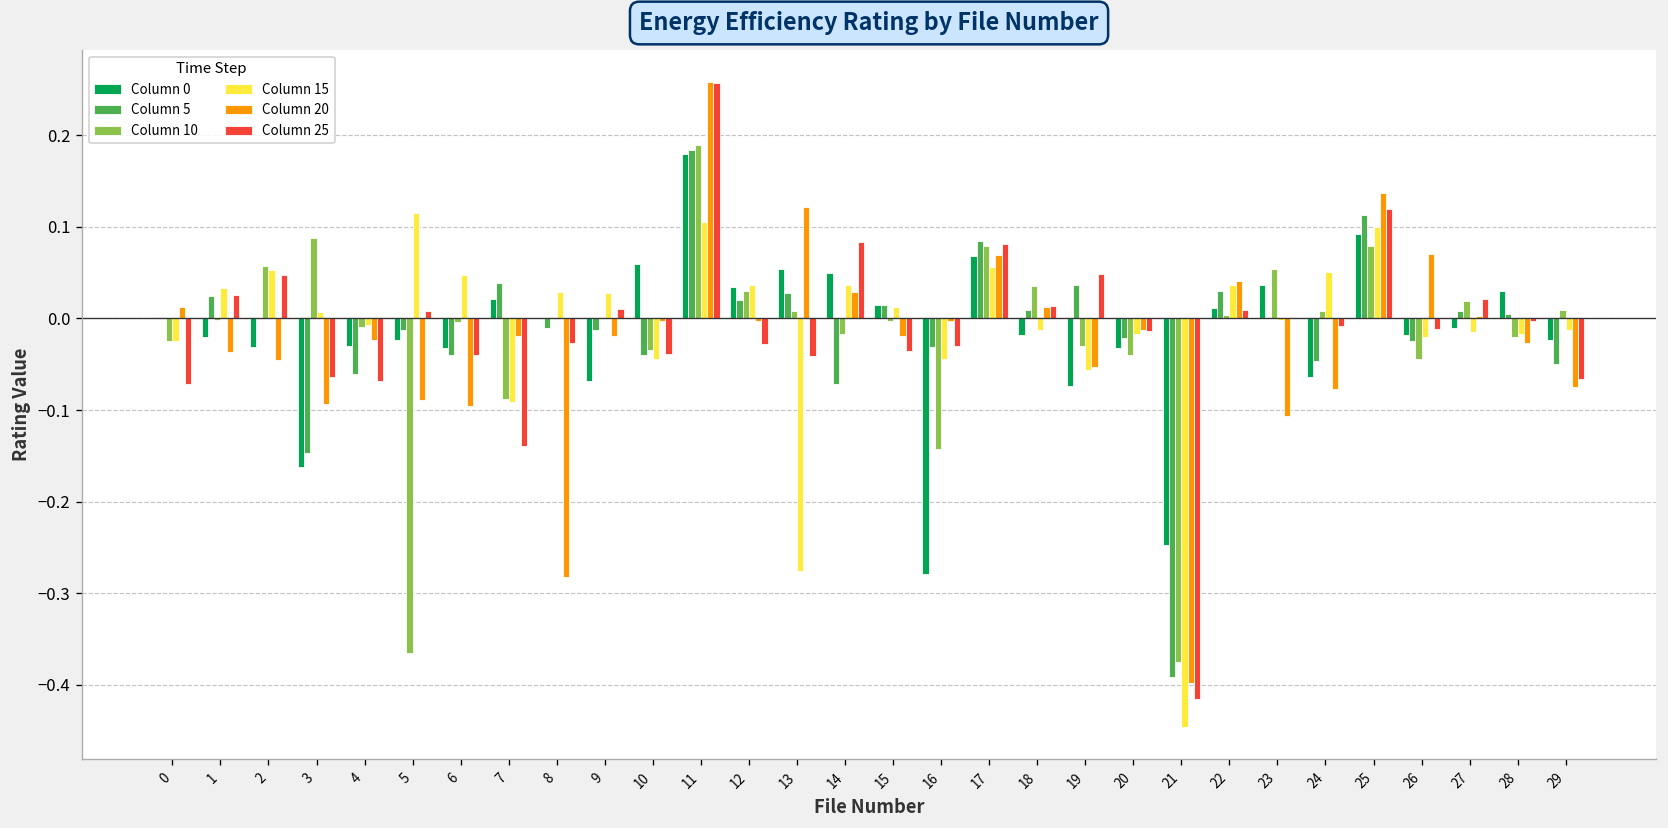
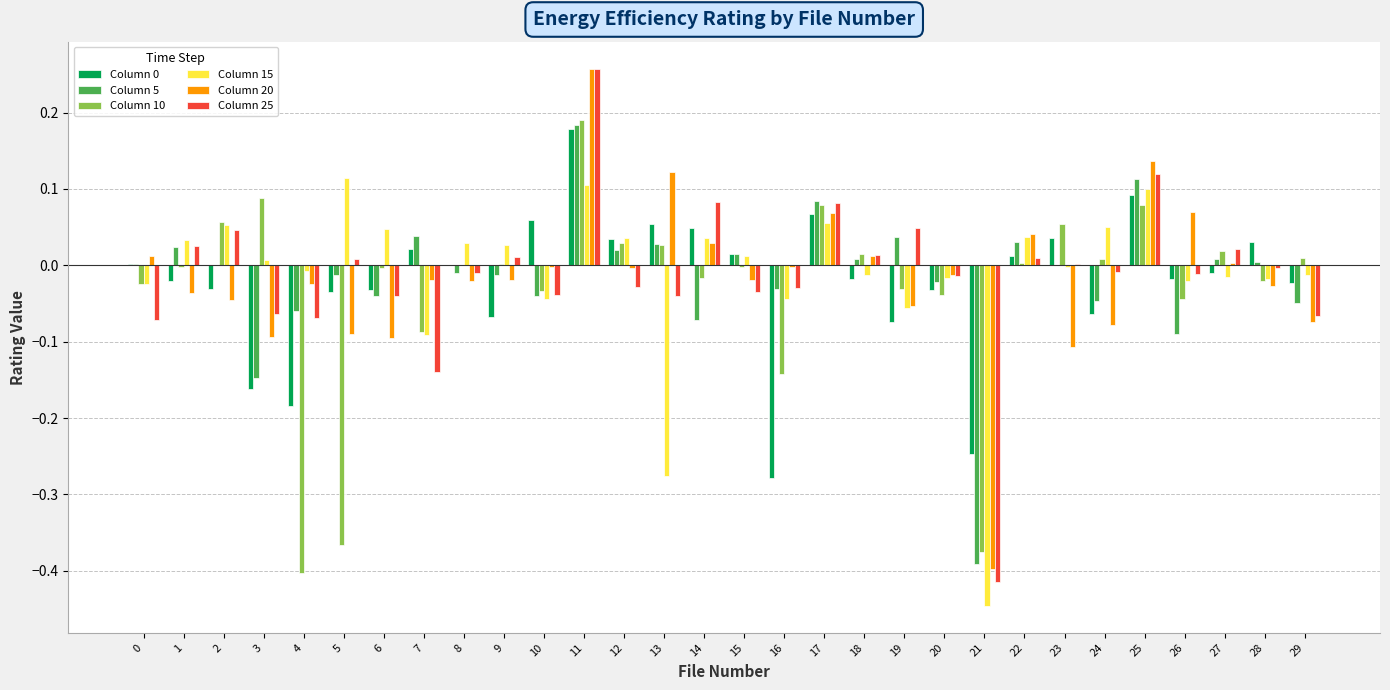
  {
    "Column 0": {
      "1": -0.02,
      "2": -0.03,
      "3": -0.16,
-     "4": -0.03,
-     "5": -0.02,
+     "4": -0.18,
+     "5": -0.03,
      "6": -0.03,
      "7": 0.02,
      "9": -0.07,
      "10": 0.06,
      "11": 0.18,
      "12": 0.03,
      "13": 0.05,
      "14": 0.05,
      "15": 0.01,
      "16": -0.28,
      "17": 0.07,
      "18": -0.02,
      "19": -0.07,
      "20": -0.03,
      "21": -0.25,
      "22": 0.01,
      "23": 0.04,
      "24": -0.06,
      "25": 0.09,
      "26": -0.02,
      "27": -0.01,
      "28": 0.03,
      "29": -0.02
    },
    "Column 5": {
      "1": 0.02,
      "3": -0.15,
      "4": -0.06,
      "5": -0.01,
      "6": -0.04,
      "7": 0.04,
      "8": -0.01,
      "9": -0.01,
      "10": -0.04,
      "11": 0.18,
      "12": 0.02,
      "13": 0.03,
      "14": -0.07,
      "15": 0.01,
      "16": -0.03,
      "17": 0.08,
      "18": 0.01,
      "19": 0.04,
      "20": -0.02,
      "21": -0.39,
      "22": 0.03,
      "24": -0.05,
      "25": 0.11,
-     "26": -0.02,
+     "26": -0.09,
      "27": 0.01,
      "28": 0.00,
      "29": -0.05
    },
    "Column 10": {
      "0": -0.02,
      "2": 0.06,
      "3": 0.09,
-     "4": -0.01,
+     "4": -0.40,
      "5": -0.37,
      "6": 0.00,
      "7": -0.09,
      "10": -0.03,
      "11": 0.19,
      "12": 0.03,
-     "13": 0.01,
+     "13": 0.03,
      "14": -0.02,
      "16": -0.14,
      "17": 0.08,
-     "18": 0.04,
+     "18": 0.02,
      "19": -0.03,
      "20": -0.04,
      "21": -0.38,
      "22": 0.00,
      "23": 0.05,
      "24": 0.01,
      "25": 0.08,
      "26": -0.04,
      "27": 0.02,
      "28": -0.02,
      "29": 0.01
    },
    "Column 15": {
      "0": -0.03,
      "1": 0.03,
      "2": 0.05,
      "3": 0.01,
      "4": -0.01,
      "5": 0.11,
      "6": 0.05,
      "7": -0.09,
      "8": 0.03,
      "9": 0.03,
      "10": -0.04,
      "11": 0.11,
      "12": 0.04,
      "13": -0.28,
      "14": 0.04,
      "15": 0.01,
      "16": -0.04,
      "17": 0.06,
      "18": -0.01,
      "19": -0.06,
      "20": -0.02,
      "21": -0.45,
      "22": 0.04,
      "24": 0.05,
      "25": 0.10,
      "26": -0.02,
      "27": -0.02,
      "28": -0.02,
      "29": -0.01
    },
    "Column 20": {
      "0": 0.01,
      "1": -0.04,
      "2": -0.05,
      "3": -0.09,
      "4": -0.02,
      "5": -0.09,
      "6": -0.10,
      "7": -0.02,
-     "8": -0.28,
+     "8": -0.02,
      "9": -0.02,
      "11": 0.26,
      "13": 0.12,
      "14": 0.03,
      "15": -0.02,
      "17": 0.07,
      "18": 0.01,
      "19": -0.05,
      "20": -0.01,
      "21": -0.40,
      "22": 0.04,
      "23": -0.11,
      "24": -0.08,
      "25": 0.14,
      "26": 0.07,
      "28": -0.03,
      "29": -0.07
    },
    "Column 25": {
      "0": -0.07,
      "1": 0.03,
      "2": 0.05,
      "3": -0.06,
      "4": -0.07,
      "5": 0.01,
      "6": -0.04,
      "7": -0.14,
-     "8": -0.03,
+     "8": -0.01,
      "9": 0.01,
      "10": -0.04,
      "11": 0.26,
      "12": -0.03,
      "13": -0.04,
      "14": 0.08,
      "15": -0.04,
      "16": -0.03,
      "17": 0.08,
      "18": 0.01,
      "19": 0.05,
      "20": -0.01,
      "21": -0.42,
      "22": 0.01,
      "24": -0.01,
      "25": 0.12,
      "26": -0.01,
      "27": 0.02,
      "29": -0.07
    }
  }
